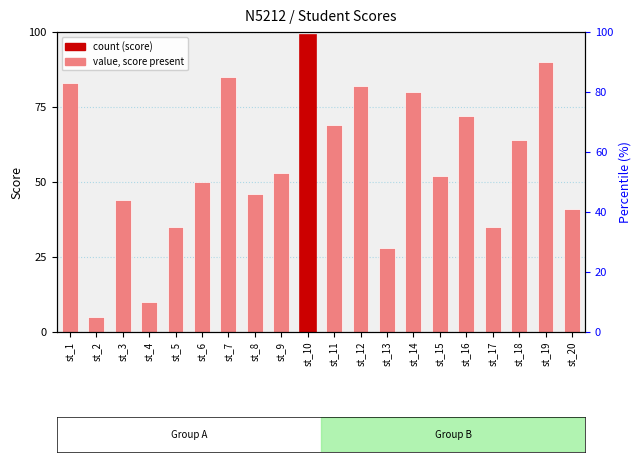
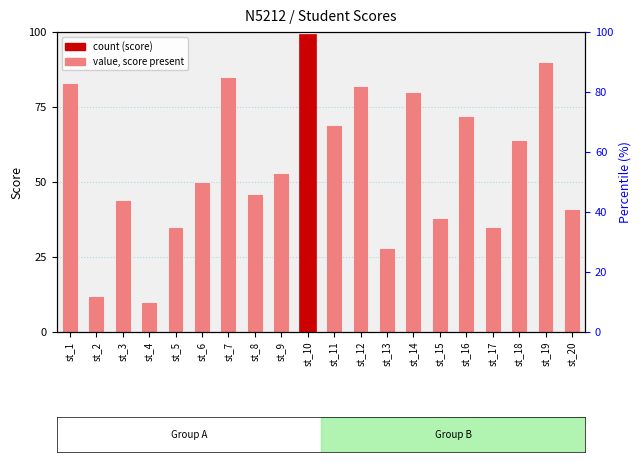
  {
    "st_1": 83,
-   "st_2": 5,
+   "st_2": 12,
    "st_3": 44,
    "st_4": 10,
    "st_5": 35,
    "st_6": 50,
    "st_7": 85,
    "st_8": 46,
    "st_9": 53,
    "st_10": 99,
    "st_11": 69,
    "st_12": 82,
    "st_13": 28,
    "st_14": 80,
-   "st_15": 52,
+   "st_15": 38,
    "st_16": 72,
    "st_17": 35,
    "st_18": 64,
    "st_19": 90,
    "st_20": 41
  }
